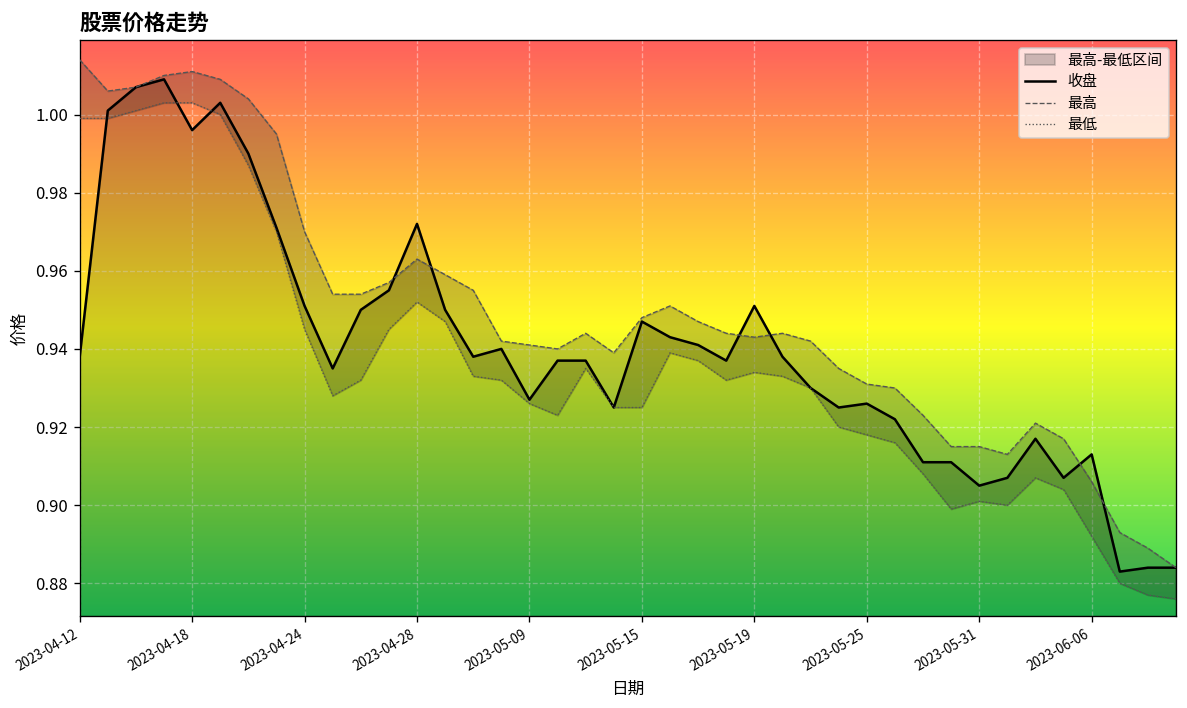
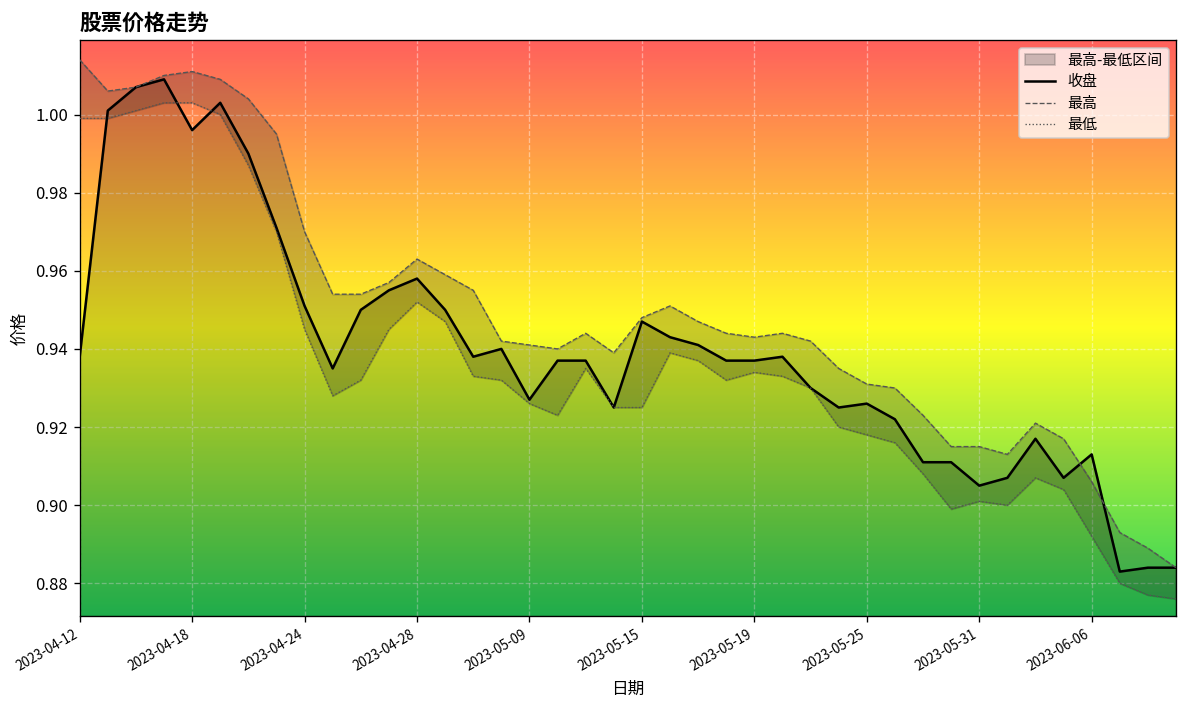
  {
    "收盘": {
      "2023-04-12": 0.938,
      "2023-04-18": 0.996,
      "2023-04-24": 0.951,
-     "2023-04-28": 0.972,
+     "2023-04-28": 0.958,
      "2023-05-09": 0.927,
      "2023-05-15": 0.947,
-     "2023-05-19": 0.951,
+     "2023-05-19": 0.937,
      "2023-05-25": 0.926,
      "2023-05-31": 0.905,
      "2023-06-06": 0.913
    }
  }
